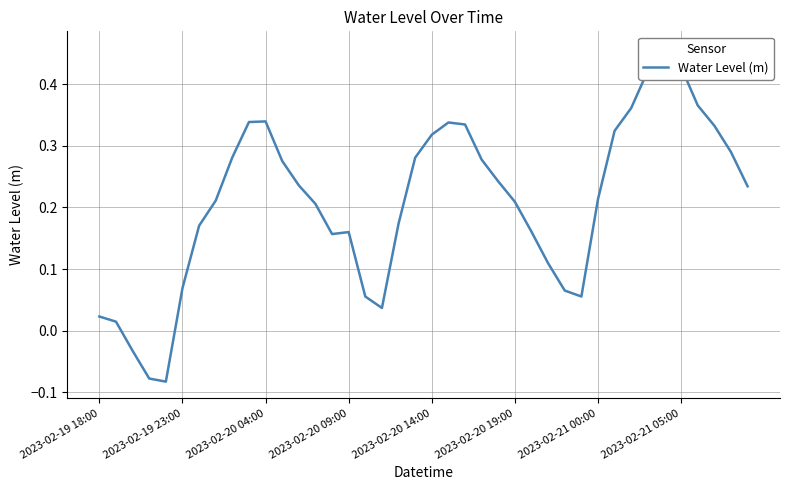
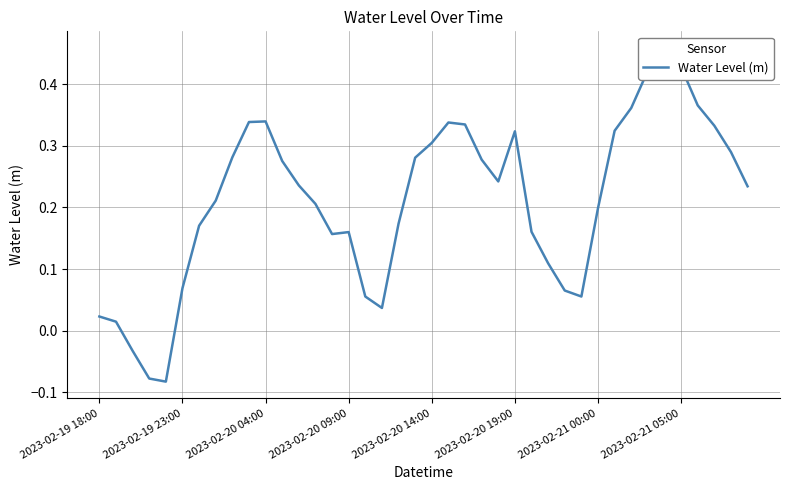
  {
    "2023-02-19 18:00": 0.02,
    "2023-02-19 23:00": 0.07,
    "2023-02-20 04:00": 0.34,
    "2023-02-20 09:00": 0.16,
-   "2023-02-20 14:00": 0.32,
-   "2023-02-20 19:00": 0.21,
-   "2023-02-21 00:00": 0.21
+   "2023-02-20 14:00": 0.30,
+   "2023-02-20 19:00": 0.32,
+   "2023-02-21 00:00": 0.20
  }
